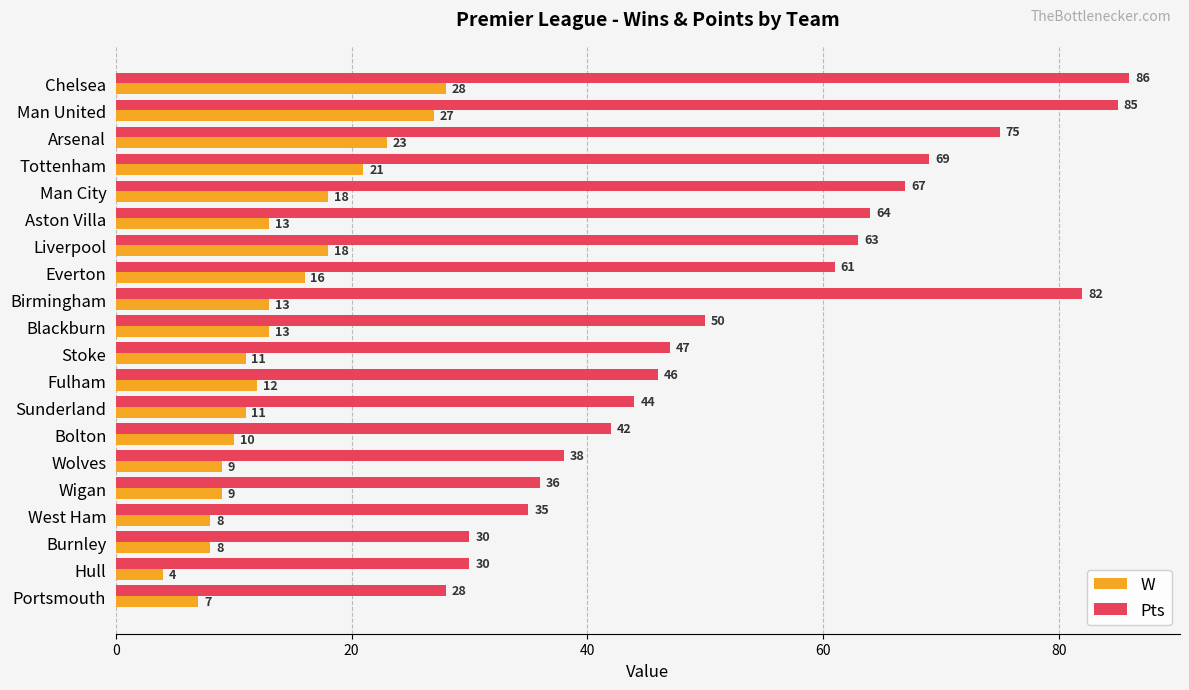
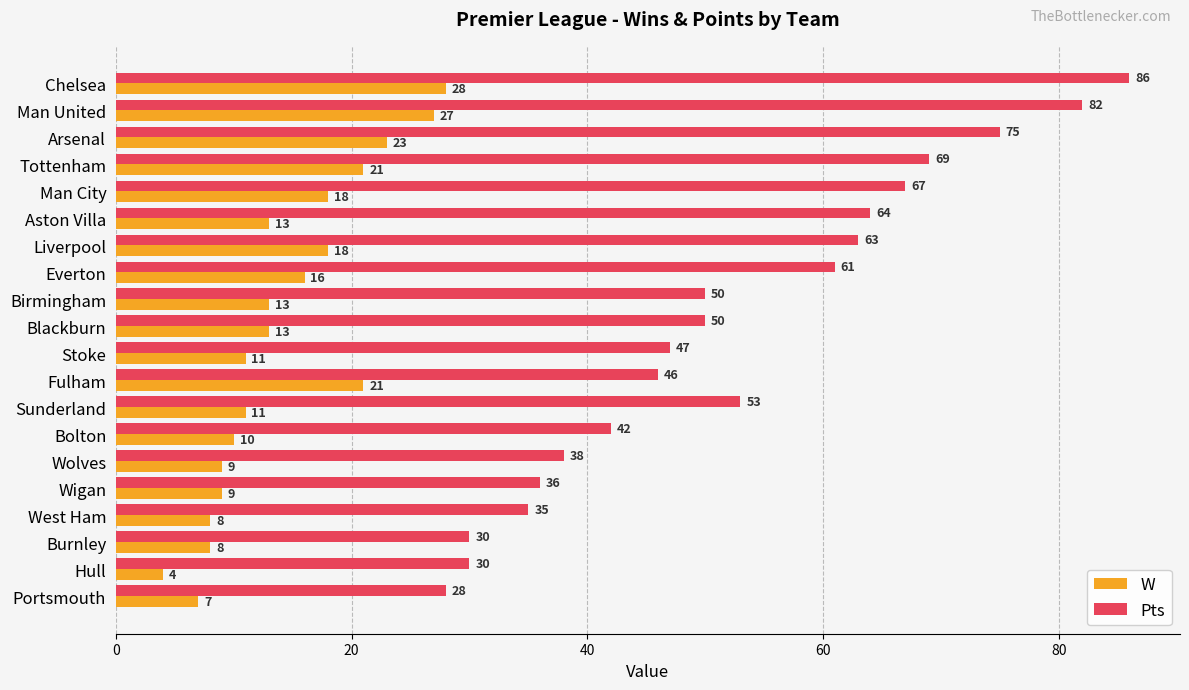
  {
    "W": {
      "Chelsea": 28,
      "Man United": 27,
      "Arsenal": 23,
      "Tottenham": 21,
      "Man City": 18,
      "Aston Villa": 13,
      "Liverpool": 18,
      "Everton": 16,
      "Birmingham": 13,
      "Blackburn": 13,
      "Stoke": 11,
-     "Fulham": 12,
+     "Fulham": 21,
      "Sunderland": 11,
      "Bolton": 10,
      "Wolves": 9,
      "Wigan": 9,
      "West Ham": 8,
      "Burnley": 8,
      "Hull": 4,
      "Portsmouth": 7
    },
    "Pts": {
      "Chelsea": 86,
-     "Man United": 85,
+     "Man United": 82,
      "Arsenal": 75,
      "Tottenham": 69,
      "Man City": 67,
      "Aston Villa": 64,
      "Liverpool": 63,
      "Everton": 61,
-     "Birmingham": 82,
+     "Birmingham": 50,
      "Blackburn": 50,
      "Stoke": 47,
      "Fulham": 46,
-     "Sunderland": 44,
+     "Sunderland": 53,
      "Bolton": 42,
      "Wolves": 38,
      "Wigan": 36,
      "West Ham": 35,
      "Burnley": 30,
      "Hull": 30,
      "Portsmouth": 28
    }
  }
